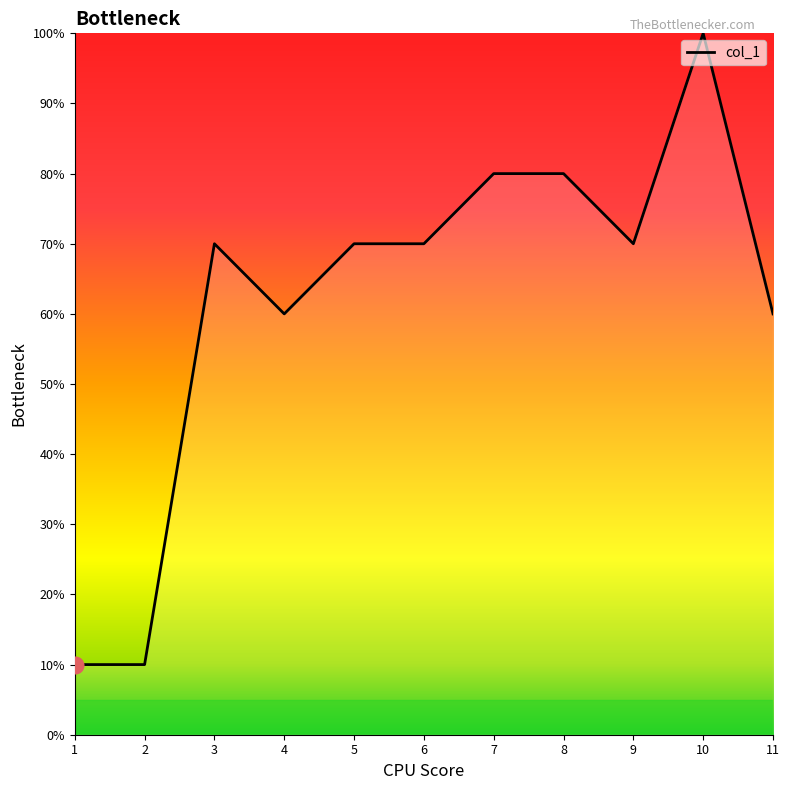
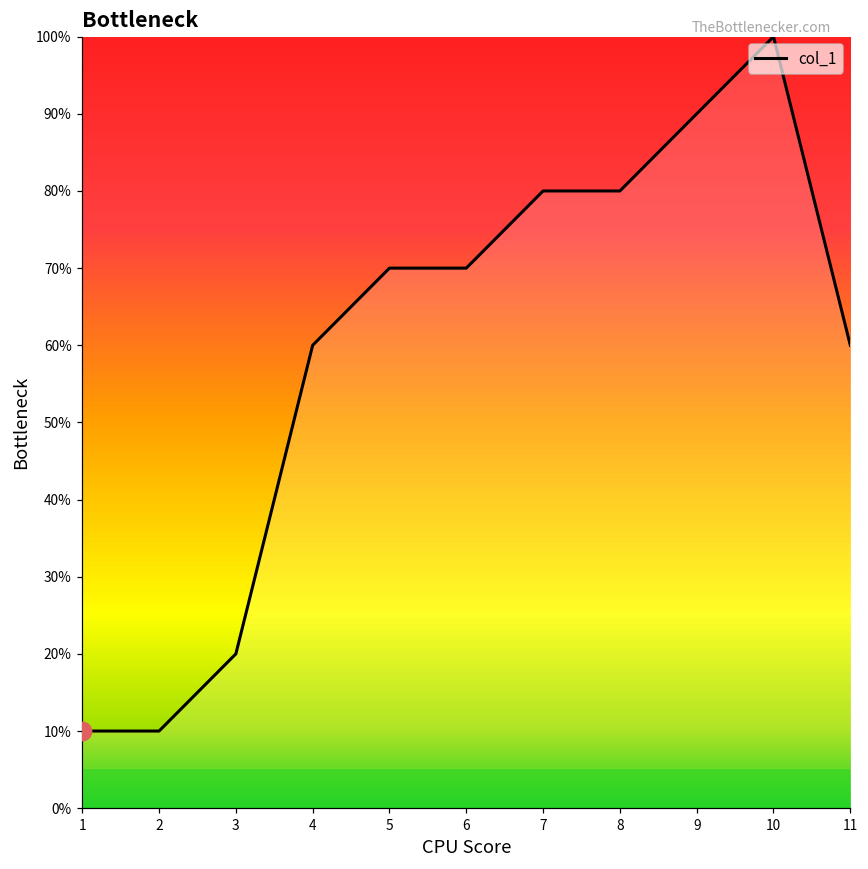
  {
    "col_1": {
      "2": "10%",
-     "3": "70%",
+     "3": "20%",
      "4": "60%",
      "5": "70%",
      "6": "70%",
      "7": "80%",
      "8": "80%",
-     "9": "70%",
+     "9": "90%",
      "10": "100%",
      "11": "60%"
    }
  }
